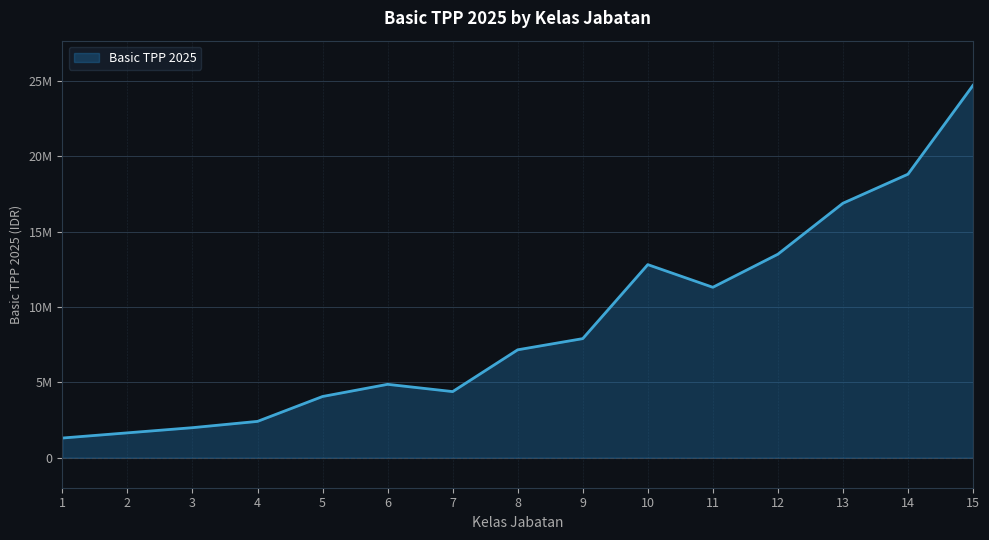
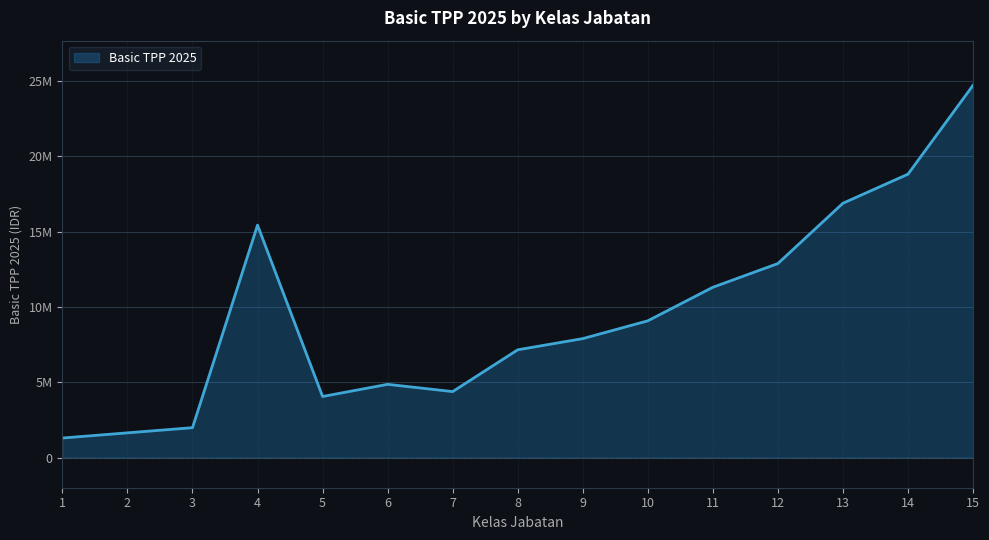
  {
    "1": 1300000,
    "2": 1600000,
    "3": 2000000,
-   "4": 2400000,
+   "4": 15400000,
    "5": 4100000,
    "6": 4900000,
    "7": 4400000,
    "8": 7200000,
    "9": 7900000,
-   "10": 12800000,
+   "10": 9100000,
    "11": 11300000,
-   "12": 13500000,
+   "12": 12900000,
    "13": 16900000,
    "14": 18800000,
    "15": 24700000
  }
